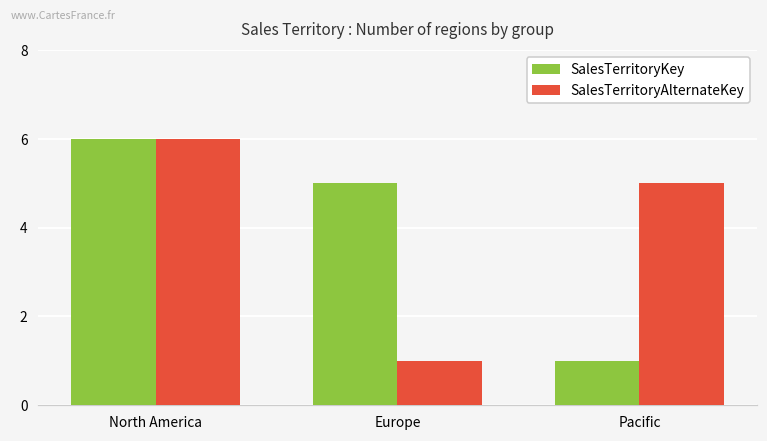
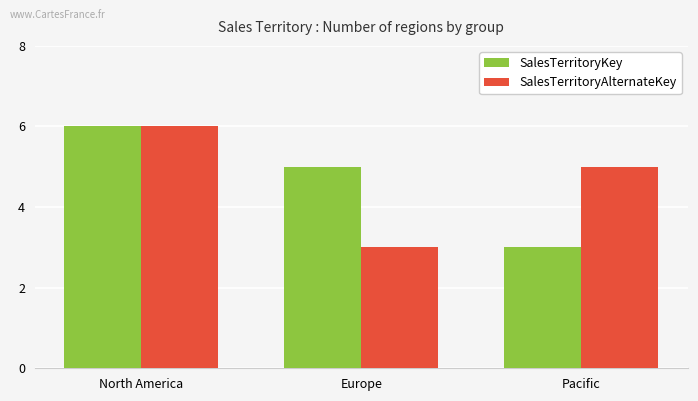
  {
    "SalesTerritoryKey": {
      "North America": 6,
      "Europe": 5,
-     "Pacific": 1
+     "Pacific": 3
    },
    "SalesTerritoryAlternateKey": {
      "North America": 6,
-     "Europe": 1,
+     "Europe": 3,
      "Pacific": 5
    }
  }
